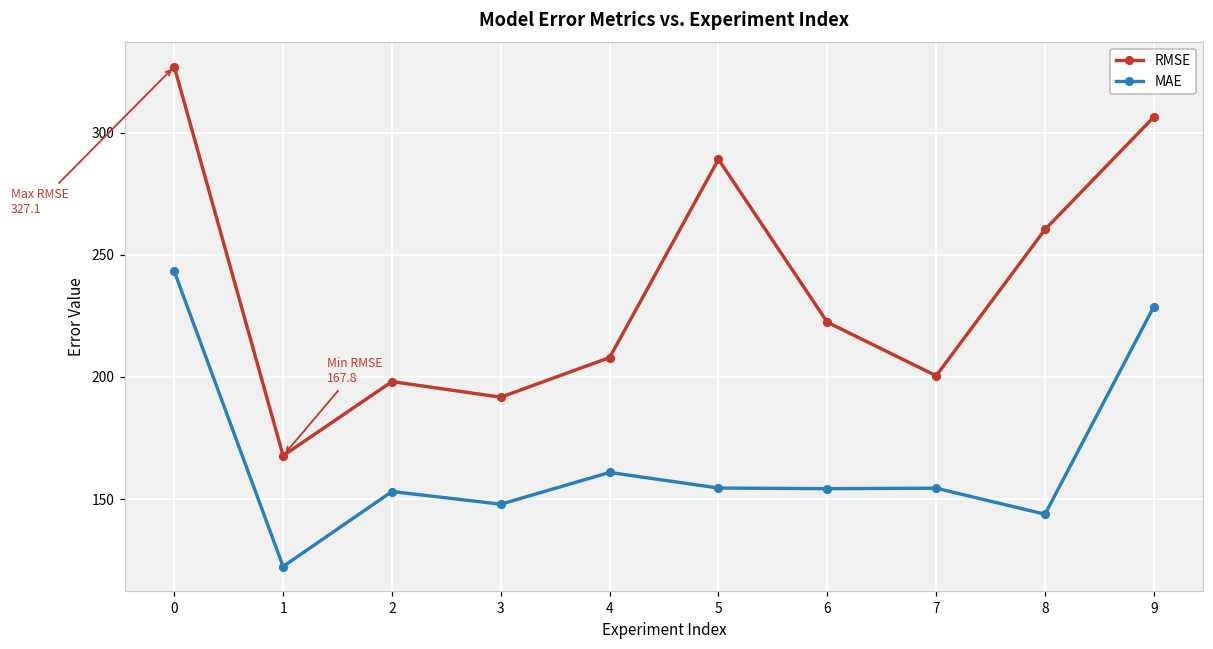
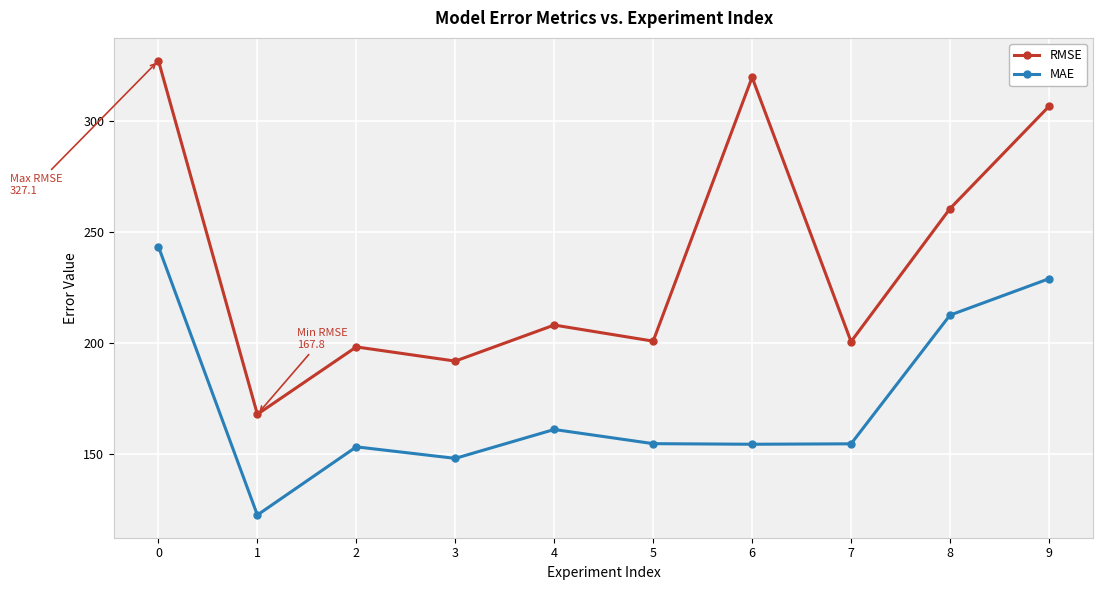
  {
    "RMSE": {
      "2": 198,
      "3": 192,
      "4": 208,
-     "5": 289,
-     "6": 222,
+     "5": 201,
+     "6": 320,
      "7": 200,
      "8": 260,
      "9": 306
    },
    "MAE": {
      "0": 243,
      "1": 122,
      "2": 153,
      "3": 148,
      "4": 161,
      "5": 155,
      "6": 154,
      "7": 154,
-     "8": 144,
+     "8": 212,
      "9": 229
    }
  }
